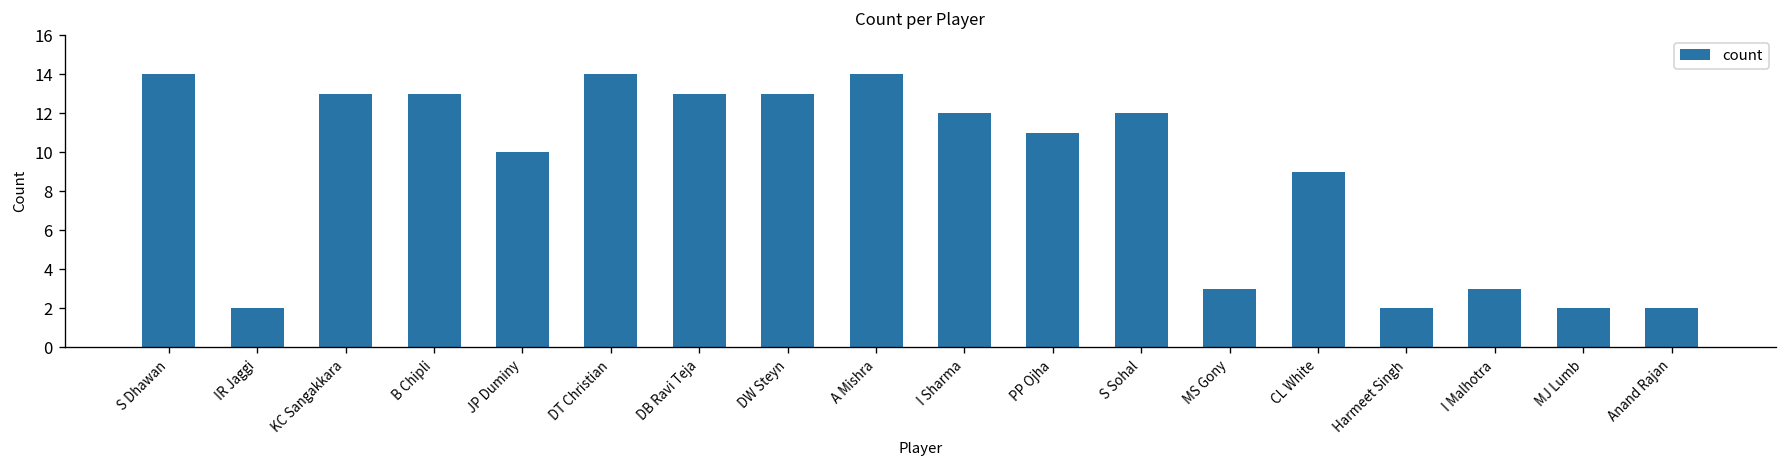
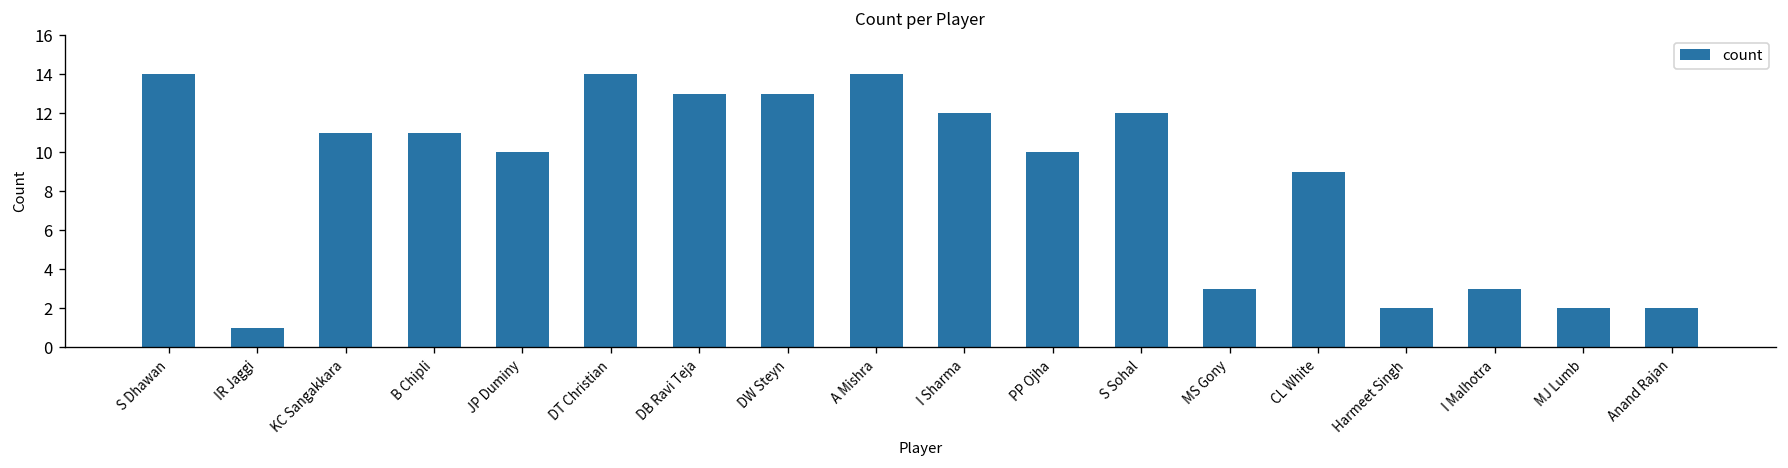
  {
    "S Dhawan": 14,
-   "IR Jaggi": 2,
-   "KC Sangakkara": 13,
-   "B Chipli": 13,
+   "IR Jaggi": 1,
+   "KC Sangakkara": 11,
+   "B Chipli": 11,
    "JP Duminy": 10,
    "DT Christian": 14,
    "DB Ravi Teja": 13,
    "DW Steyn": 13,
    "A Mishra": 14,
    "I Sharma": 12,
-   "PP Ojha": 11,
+   "PP Ojha": 10,
    "S Sohal": 12,
    "MS Gony": 3,
    "CL White": 9,
    "Harmeet Singh": 2,
    "I Malhotra": 3,
    "MJ Lumb": 2,
    "Anand Rajan": 2
  }
